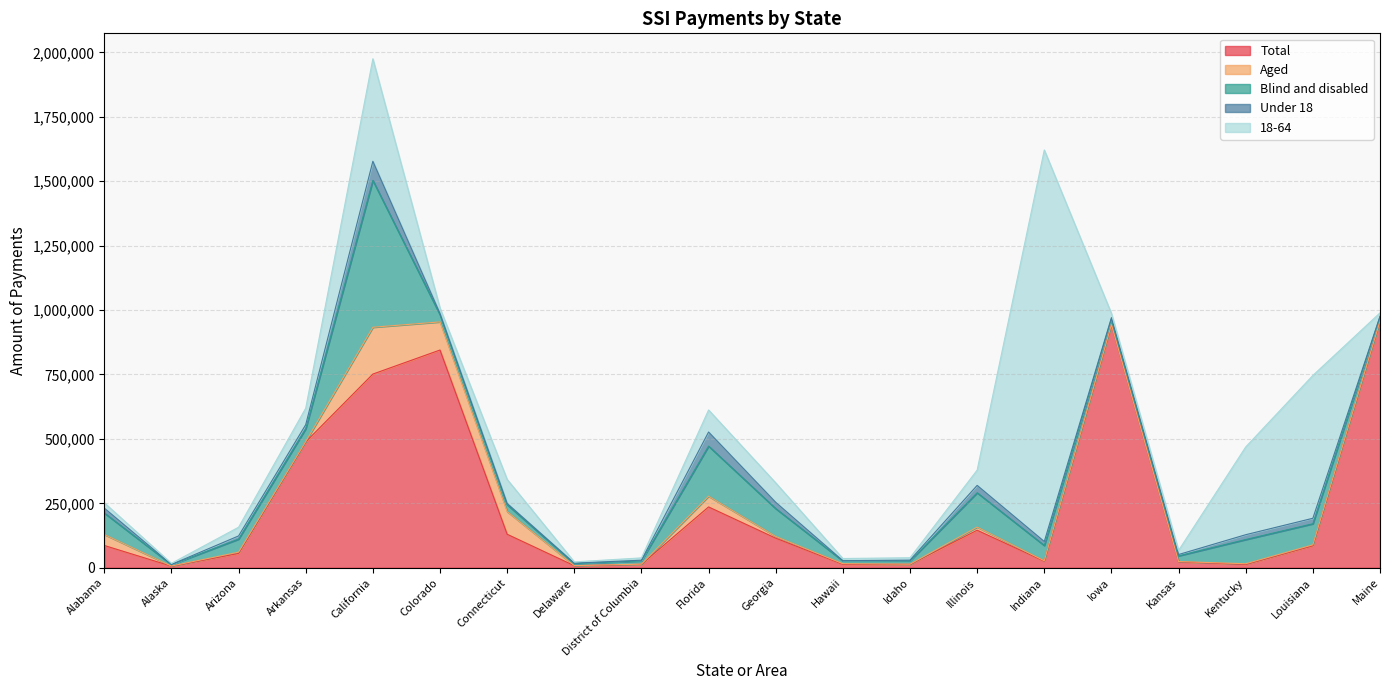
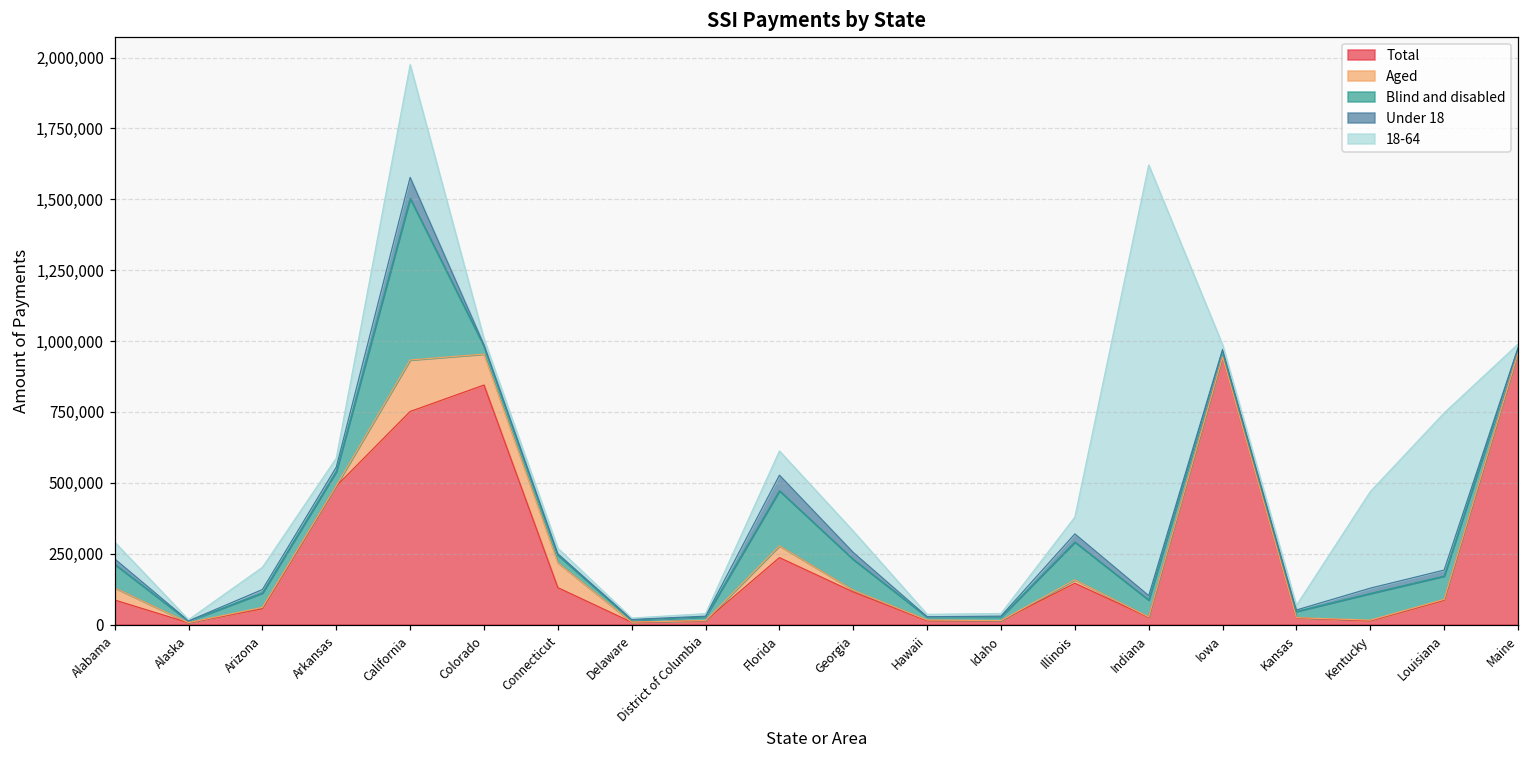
  {
    "Total": {
      "Alabama": "90,000",
      "California": "750,000",
      "Colorado": "840,000",
      "Connecticut": "130,000",
      "Florida": "240,000",
      "Illinois": "150,000"
    },
    "Aged": {
      "Alabama": "40,000",
      "California": "180,000",
      "Colorado": "110,000",
      "Connecticut": "90,000",
      "Florida": "40,000",
      "Illinois": "10,000"
    },
    "18-64": {
-     "Alabama": "20,000",
-     "Arizona": "30,000",
-     "Arkansas": "60,000",
+     "Alabama": "60,000",
+     "Arizona": "80,000",
+     "Arkansas": "30,000",
      "California": "400,000",
      "Colorado": "20,000",
-     "Connecticut": "90,000",
+     "Connecticut": "20,000",
      "Florida": "90,000",
      "Georgia": "80,000",
      "Illinois": "60,000",
      "Indiana": "1,520,000",
      "Iowa": "20,000",
      "Kansas": "20,000",
      "Kentucky": "340,000",
      "Louisiana": "550,000",
      "Maine": "10,000"
    }
  }
